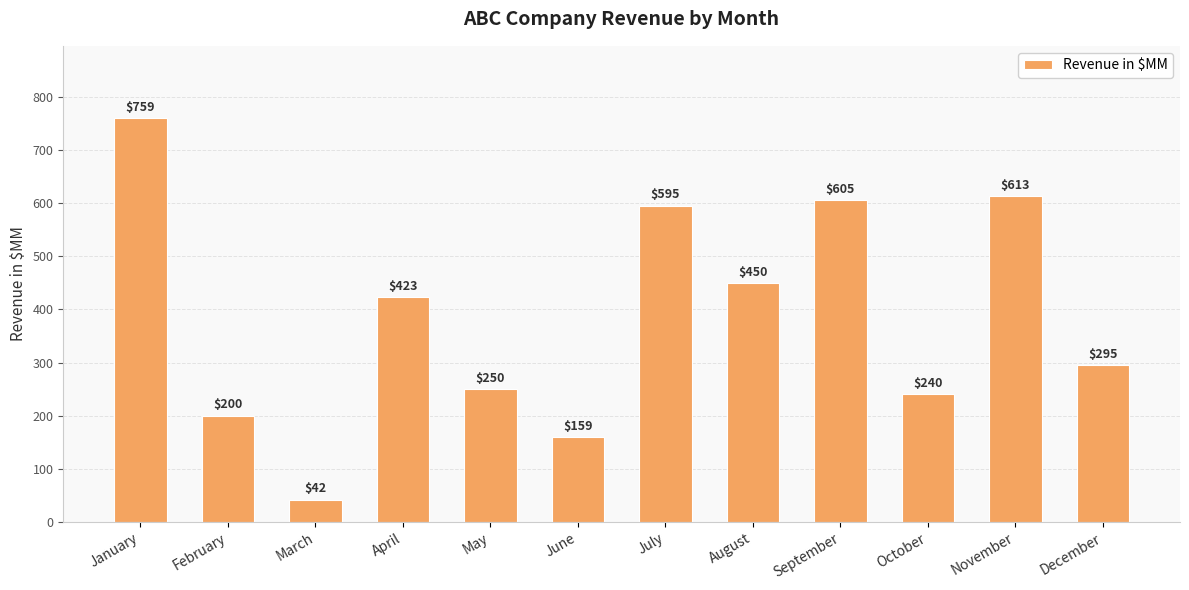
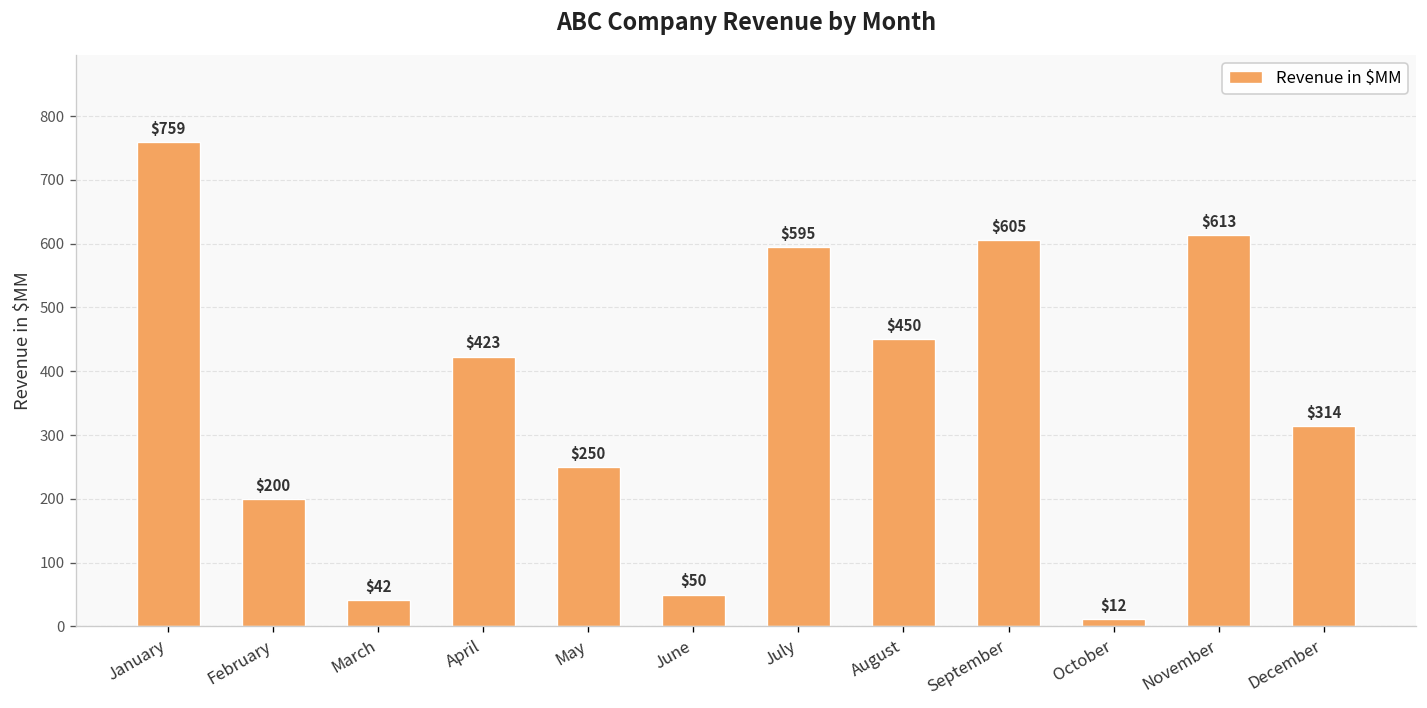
  {
    "January": "$759",
    "February": "$200",
    "March": "$42",
    "April": "$423",
    "May": "$250",
-   "June": "$159",
+   "June": "$50",
    "July": "$595",
    "August": "$450",
    "September": "$605",
-   "October": "$240",
+   "October": "$12",
    "November": "$613",
-   "December": "$295"
+   "December": "$314"
  }
